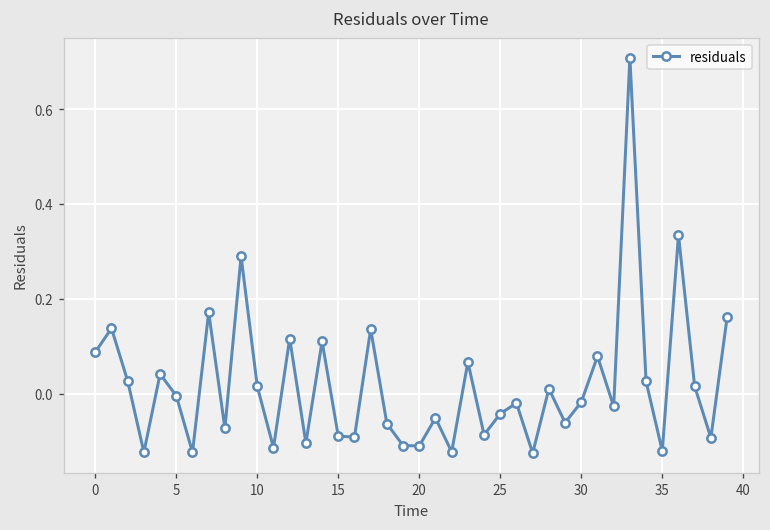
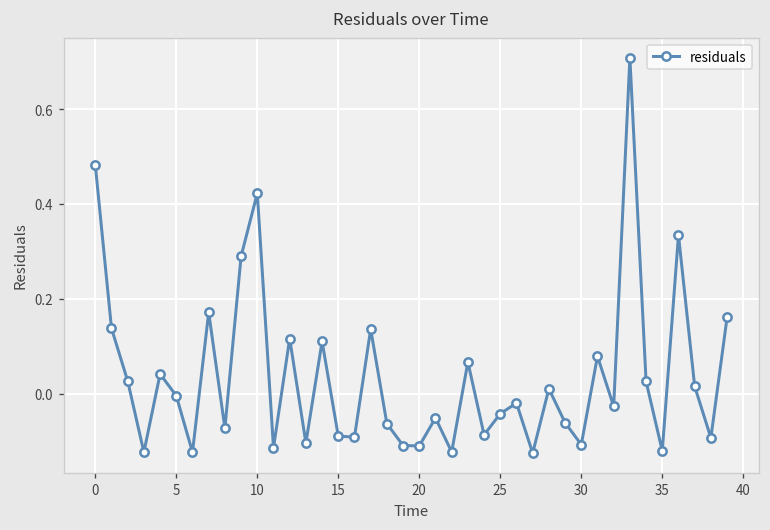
  {
-   "0": 0.09,
+   "0": 0.48,
    "5": 0.00,
-   "10": 0.02,
+   "10": 0.42,
    "15": -0.09,
    "20": -0.11,
    "25": -0.04,
-   "30": -0.02,
+   "30": -0.11,
    "35": -0.12
  }
